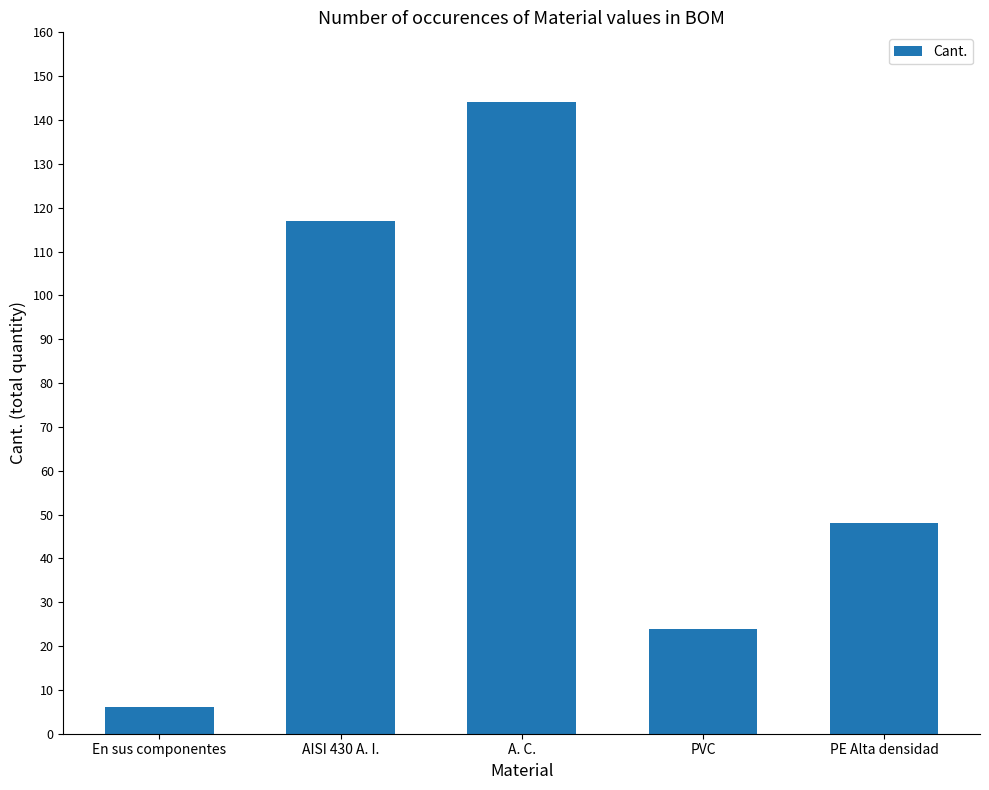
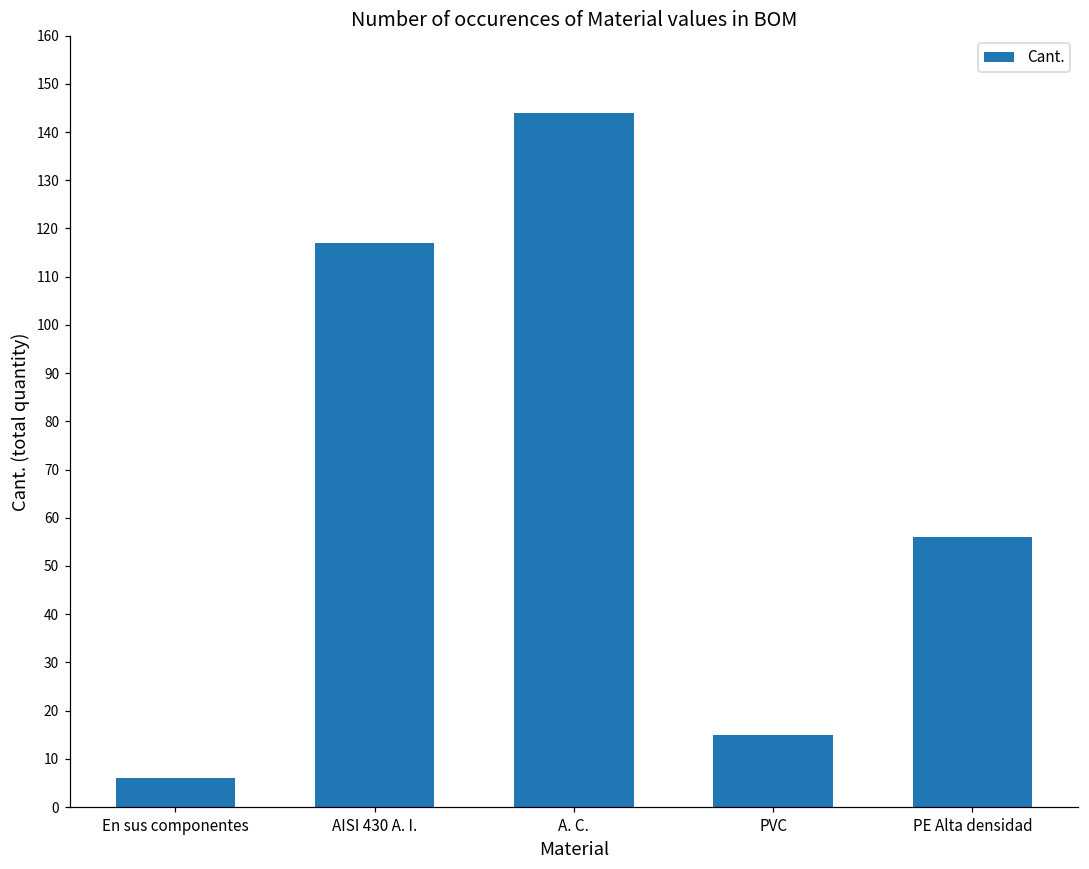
  {
    "En sus componentes": 6,
    "AISI 430 A. I.": 117,
    "A. C.": 144,
-   "PVC": 24,
-   "PE Alta densidad": 48
+   "PVC": 15,
+   "PE Alta densidad": 56
  }
